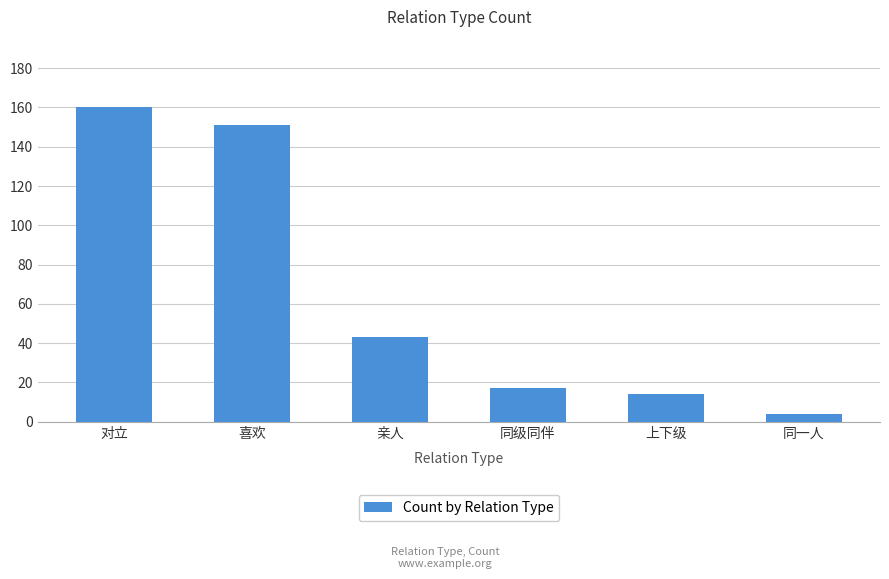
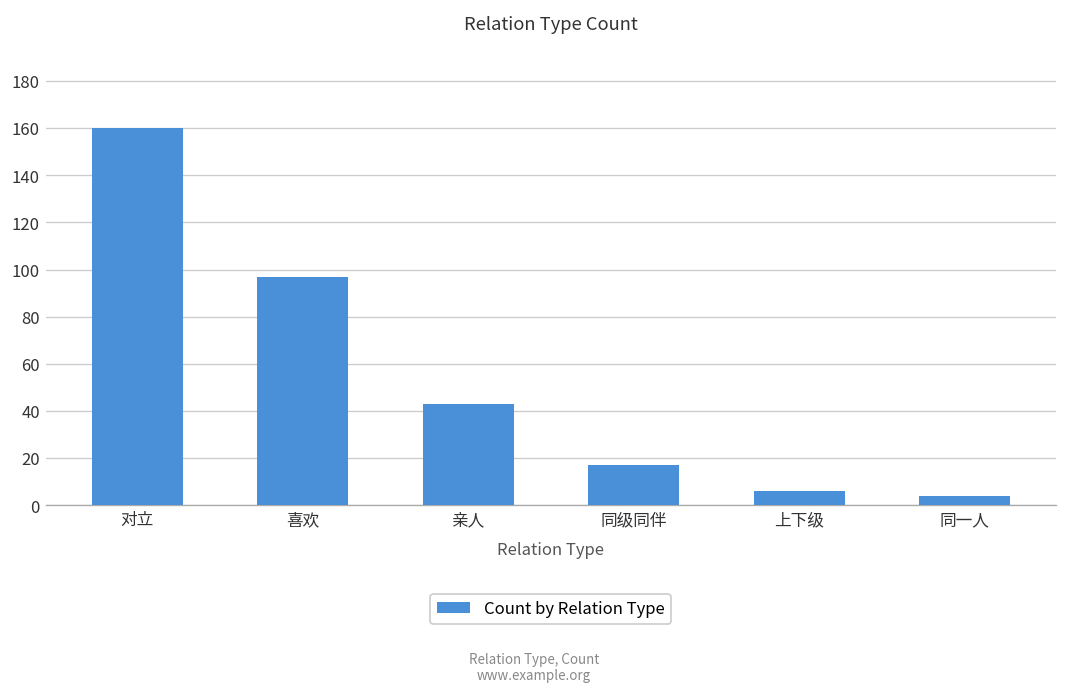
  {
    "对立": 160,
-   "喜欢": 151,
+   "喜欢": 97,
    "亲人": 43,
    "同级同伴": 17,
-   "上下级": 14,
+   "上下级": 6,
    "同一人": 4
  }
